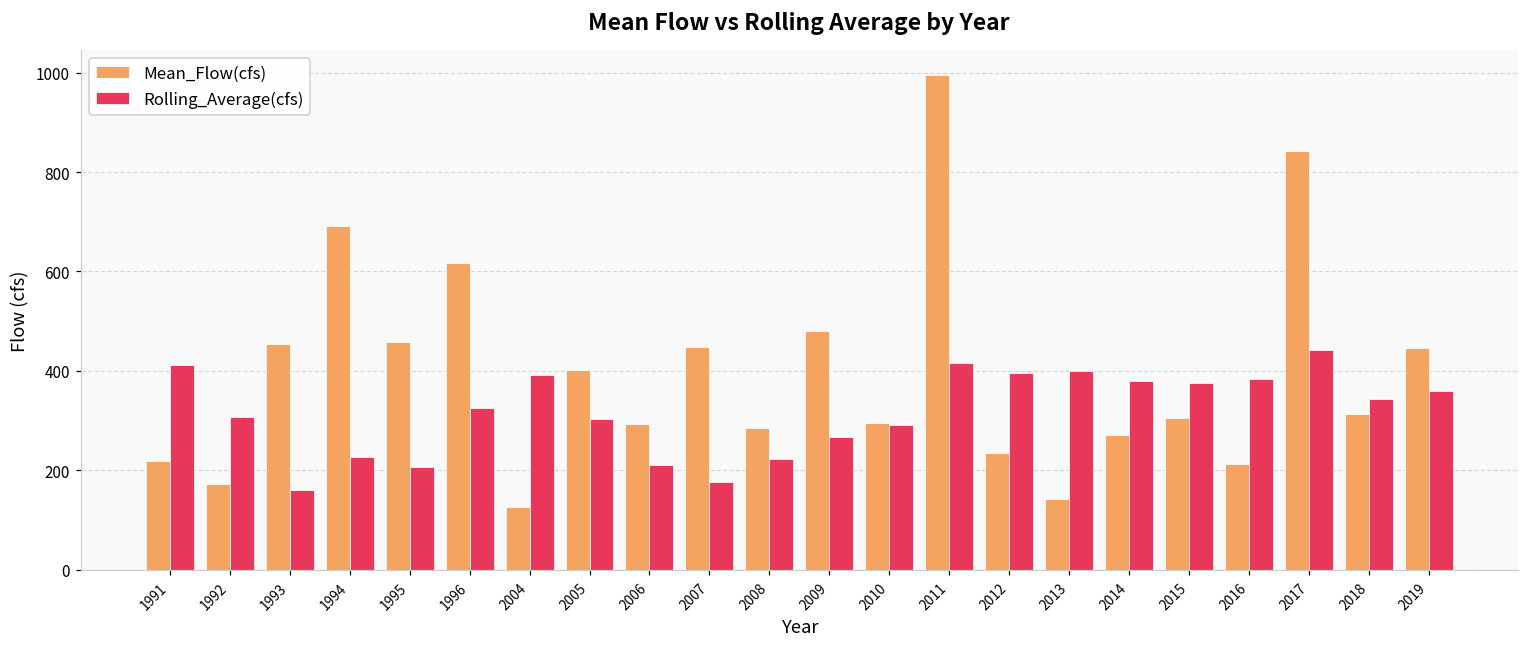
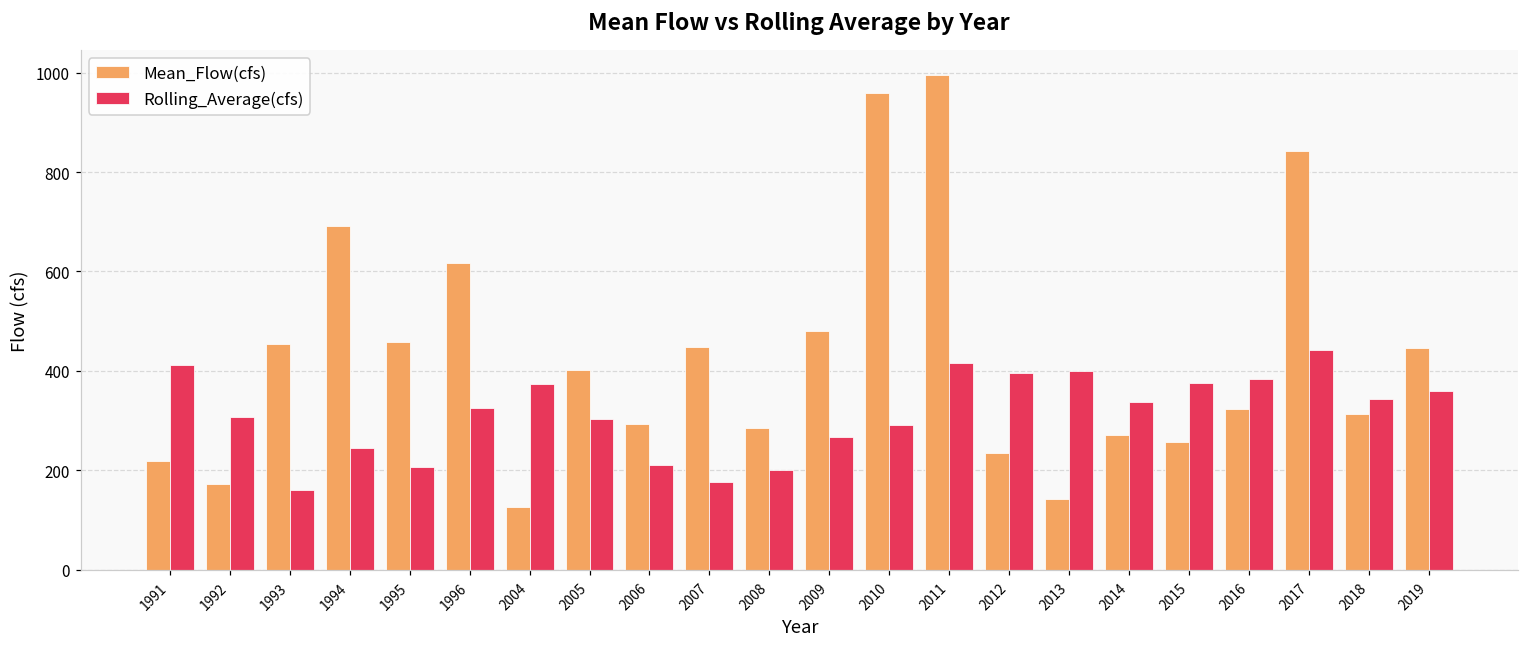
  {
    "Mean_Flow(cfs)": {
      "1991": 220,
      "1992": 170,
      "1993": 450,
      "1994": 690,
      "1995": 460,
      "1996": 620,
      "2004": 130,
      "2005": 400,
      "2006": 290,
      "2007": 450,
      "2008": 280,
      "2009": 480,
-     "2010": 290,
+     "2010": 960,
      "2011": 1000,
      "2012": 230,
      "2013": 140,
      "2014": 270,
-     "2015": 300,
-     "2016": 210,
+     "2015": 260,
+     "2016": 320,
      "2017": 840,
      "2018": 310,
      "2019": 450
    },
    "Rolling_Average(cfs)": {
      "1991": 410,
      "1992": 310,
      "1993": 160,
-     "1994": 230,
+     "1994": 250,
      "1995": 210,
      "1996": 320,
-     "2004": 390,
+     "2004": 370,
      "2005": 300,
      "2006": 210,
      "2007": 180,
-     "2008": 220,
+     "2008": 200,
      "2009": 270,
      "2010": 290,
      "2011": 420,
      "2012": 400,
      "2013": 400,
-     "2014": 380,
+     "2014": 340,
      "2015": 380,
      "2016": 380,
      "2017": 440,
      "2018": 340,
      "2019": 360
    }
  }
